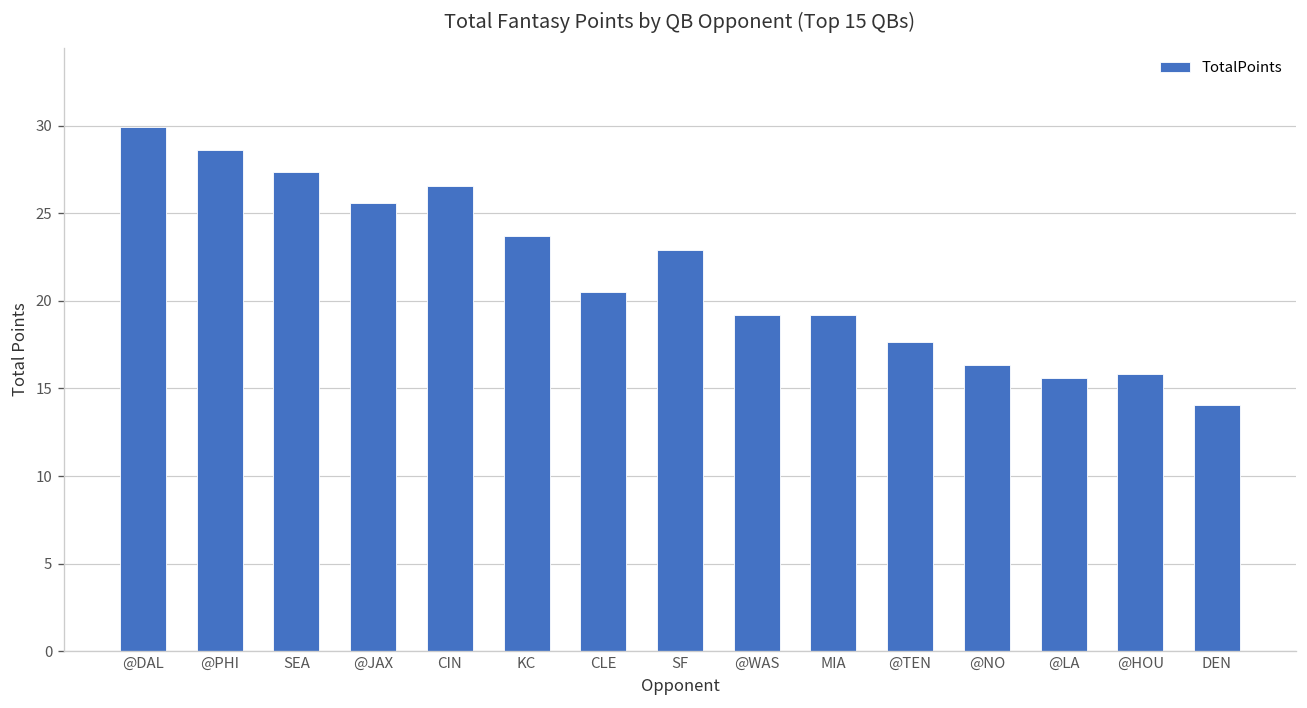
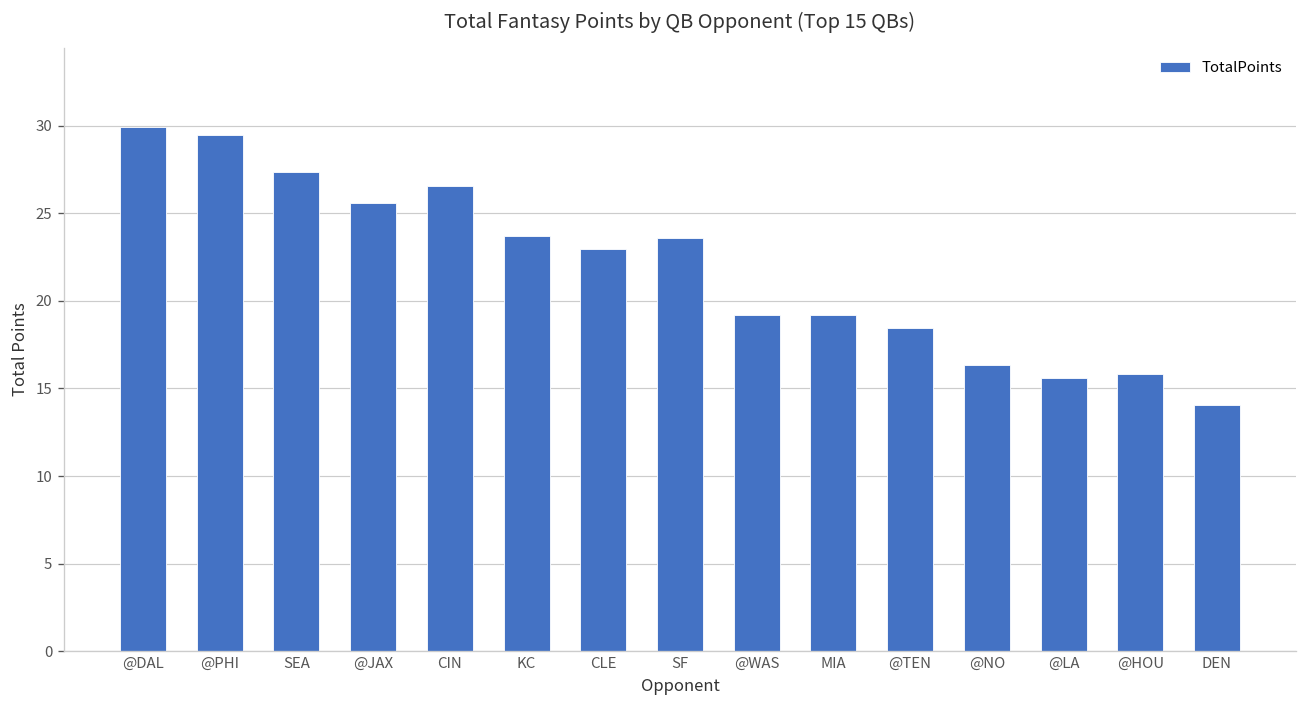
  {
    "@DAL": 30.0,
-   "@PHI": 28.6,
+   "@PHI": 29.5,
    "SEA": 27.3,
    "@JAX": 25.6,
    "CIN": 26.6,
    "KC": 23.7,
-   "CLE": 20.5,
-   "SF": 22.9,
+   "CLE": 23.0,
+   "SF": 23.6,
    "@WAS": 19.2,
    "MIA": 19.2,
-   "@TEN": 17.7,
+   "@TEN": 18.4,
    "@NO": 16.3,
    "@LA": 15.6,
    "@HOU": 15.8,
    "DEN": 14.1
  }
